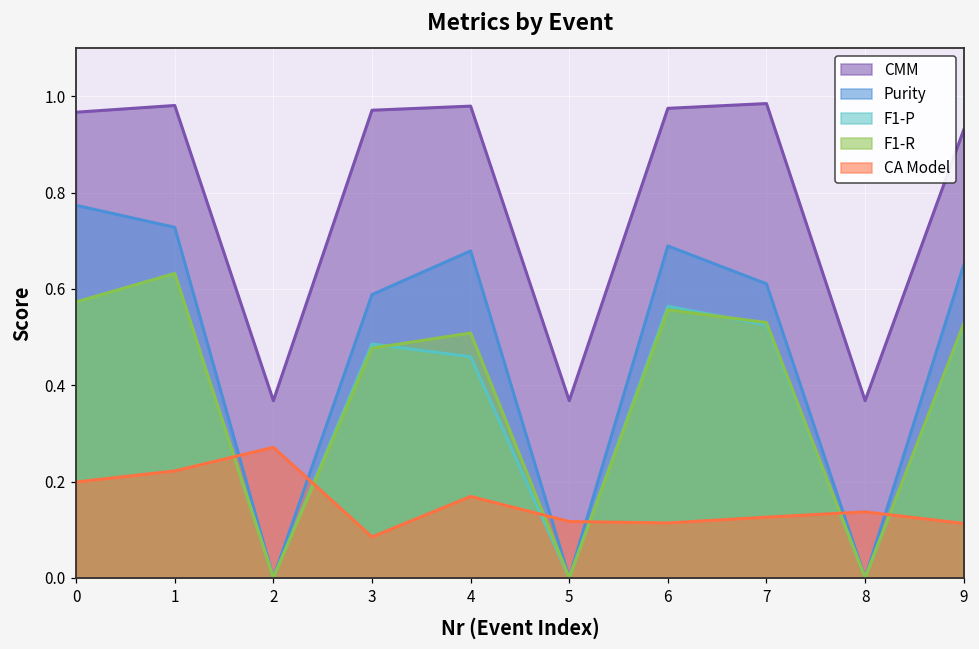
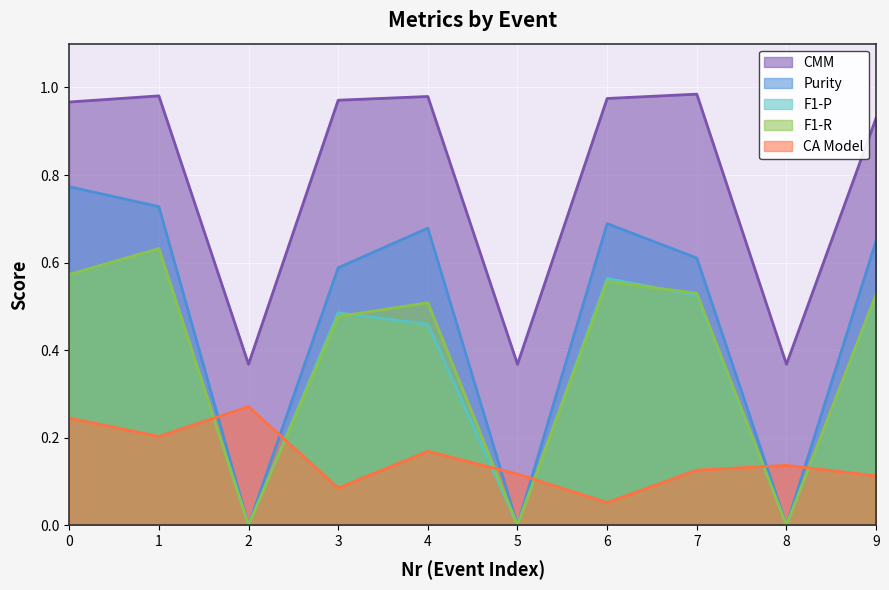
  {
    "CMM": {
      "0": 0.97,
      "1": 0.98,
      "2": 0.37,
      "3": 0.97,
      "4": 0.98,
      "5": 0.37,
      "6": 0.97,
      "7": 0.98,
      "8": 0.37,
      "9": 0.93
    },
    "F1-R": {
      "3": 0.48,
      "4": 0.51,
      "6": 0.56
    },
    "CA Model": {
-     "0": 0.20,
-     "1": 0.22,
+     "0": 0.25,
+     "1": 0.20,
      "2": 0.27,
      "3": 0.09,
      "4": 0.17,
      "5": 0.12,
-     "6": 0.11,
+     "6": 0.05,
      "7": 0.13,
      "8": 0.14,
      "9": 0.11
    }
  }
